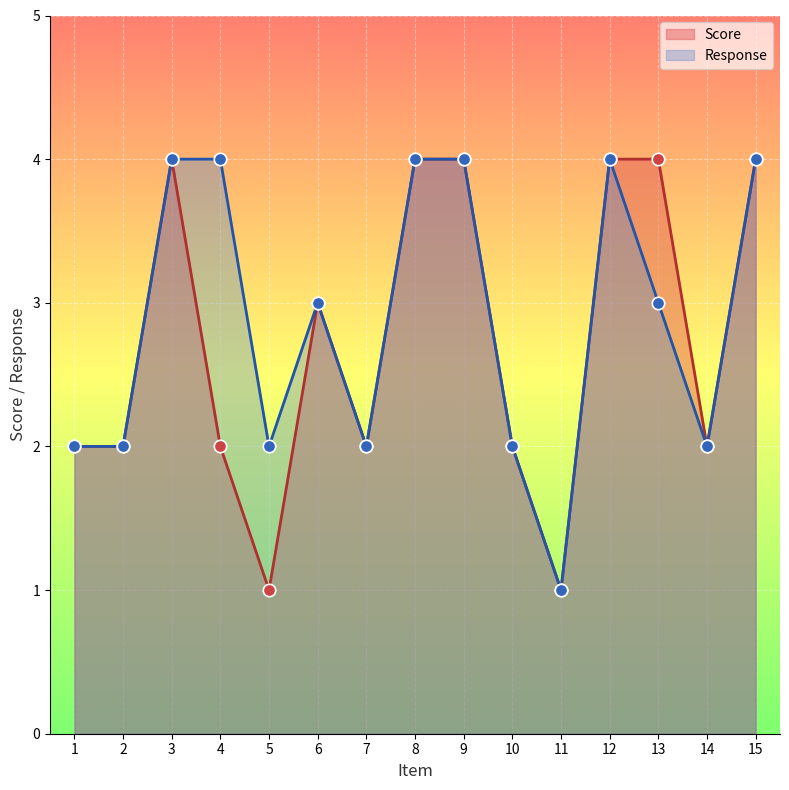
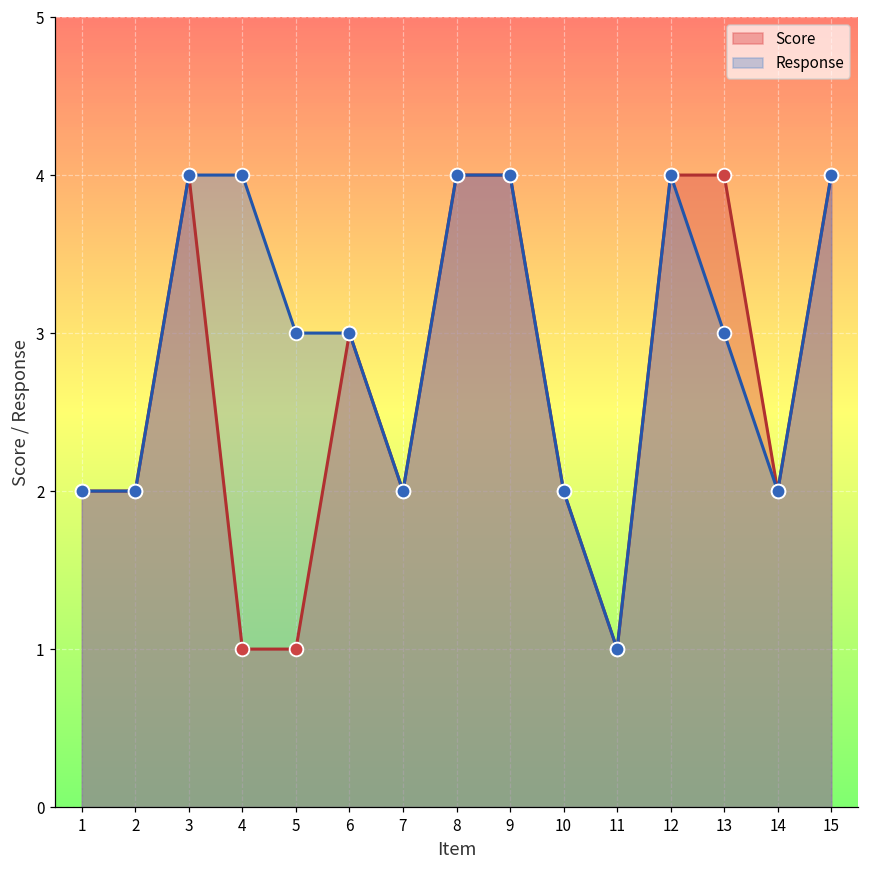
  {
    "Score": {
-     "4": 2,
+     "4": 1,
      "5": 1,
      "13": 4
    },
    "Response": {
      "4": 4,
-     "5": 2,
+     "5": 3,
      "13": 3
    }
  }
